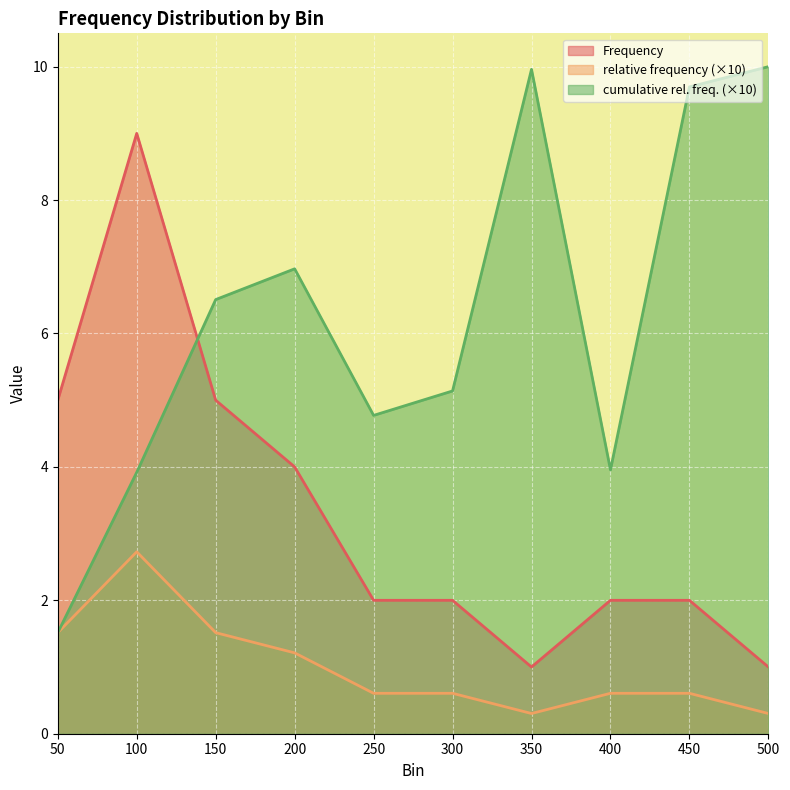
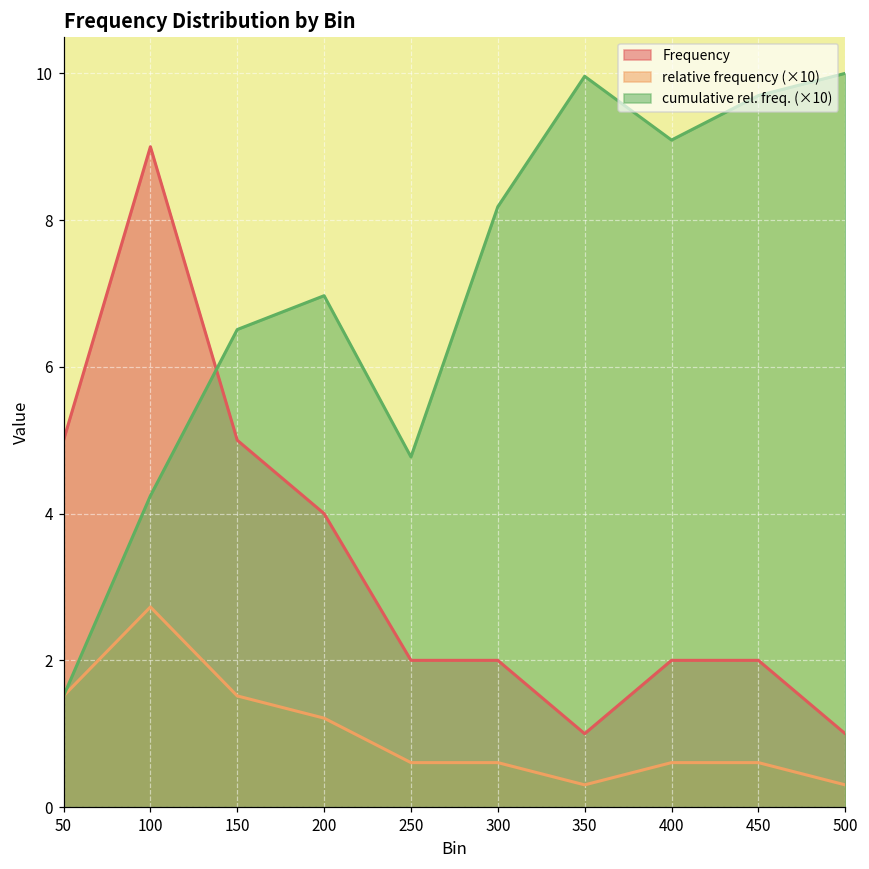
  {
    "cumulative rel. freq. (×10)": {
-     "100": 3.9,
+     "100": 4.2,
      "150": 6.5,
      "200": 7.0,
      "250": 4.8,
-     "300": 5.1,
+     "300": 8.2,
      "350": 10.0,
-     "400": 4.0,
+     "400": 9.1,
      "500": 10.0
    }
  }
